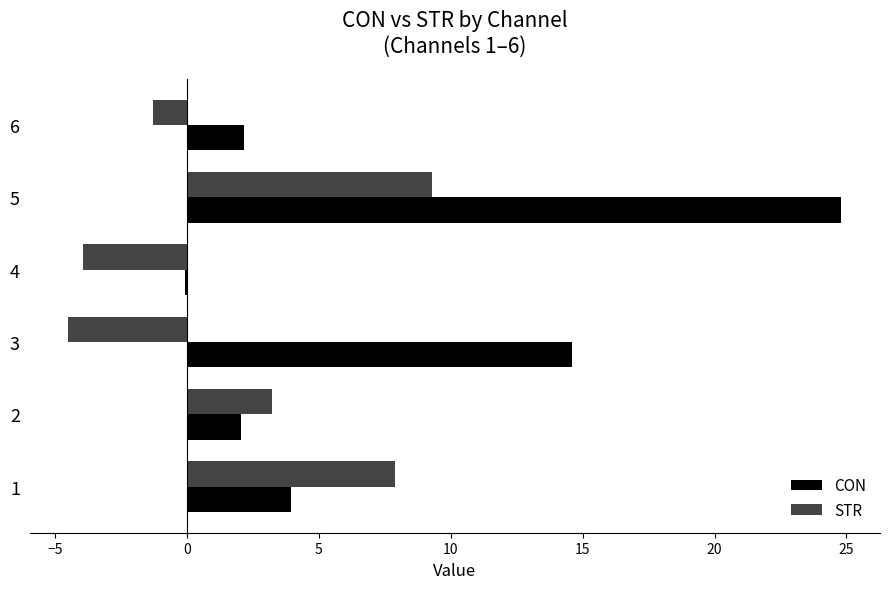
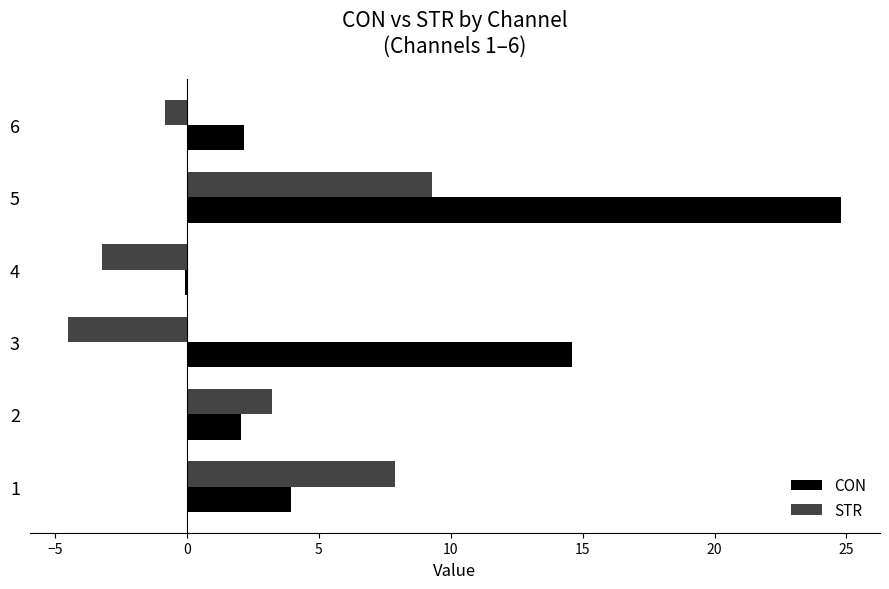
  {
    "CON": {
      "6": 2.2,
      "5": 24.8,
      "3": 14.6,
      "2": 2.0,
      "1": 3.9
    },
    "STR": {
-     "6": -1.3,
+     "6": -0.8,
      "5": 9.3,
-     "4": -4.0,
+     "4": -3.2,
      "3": -4.5,
      "2": 3.2,
      "1": 7.9
    }
  }
